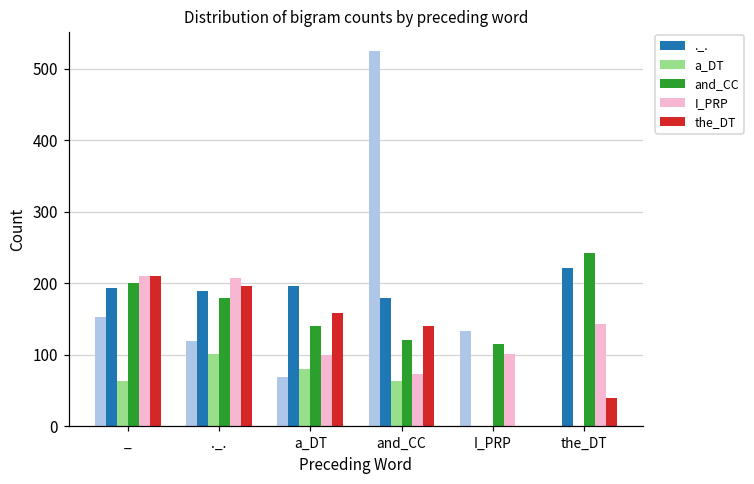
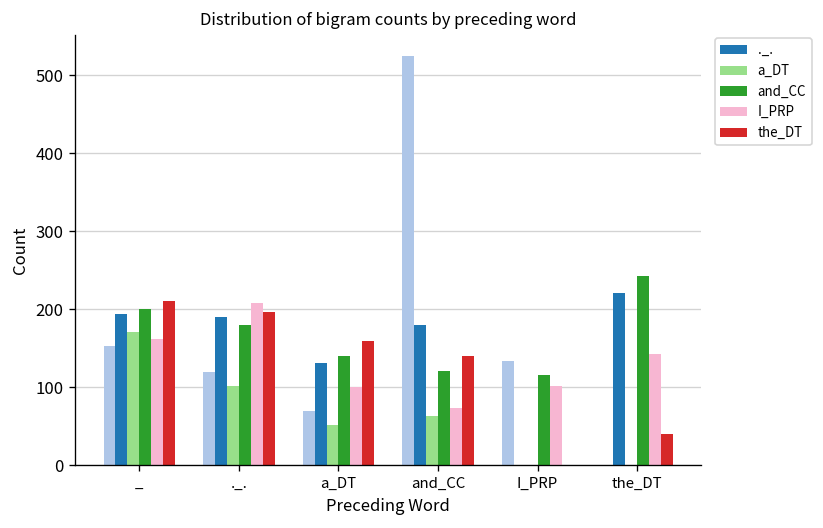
  {
    "._.": {
      "_": 190,
      "._.": 190,
-     "a_DT": 200,
+     "a_DT": 130,
      "and_CC": 180,
      "I_PRP": 0,
      "the_DT": 220
    },
    "a_DT": {
-     "_": 60,
+     "_": 170,
      "._.": 100,
-     "a_DT": 80,
+     "a_DT": 50,
      "and_CC": 60,
      "I_PRP": 0,
      "the_DT": 0
    },
    "and_CC": {
      "_": 200,
      "._.": 180,
      "a_DT": 140,
      "and_CC": 120,
      "I_PRP": 120,
      "the_DT": 240
    },
    "I_PRP": {
-     "_": 210,
+     "_": 160,
      "._.": 210,
      "a_DT": 100,
      "and_CC": 70,
      "I_PRP": 100,
      "the_DT": 140
    },
    "the_DT": {
      "_": 210,
      "._.": 200,
      "a_DT": 160,
      "and_CC": 140,
      "I_PRP": 0,
      "the_DT": 40
    }
  }
